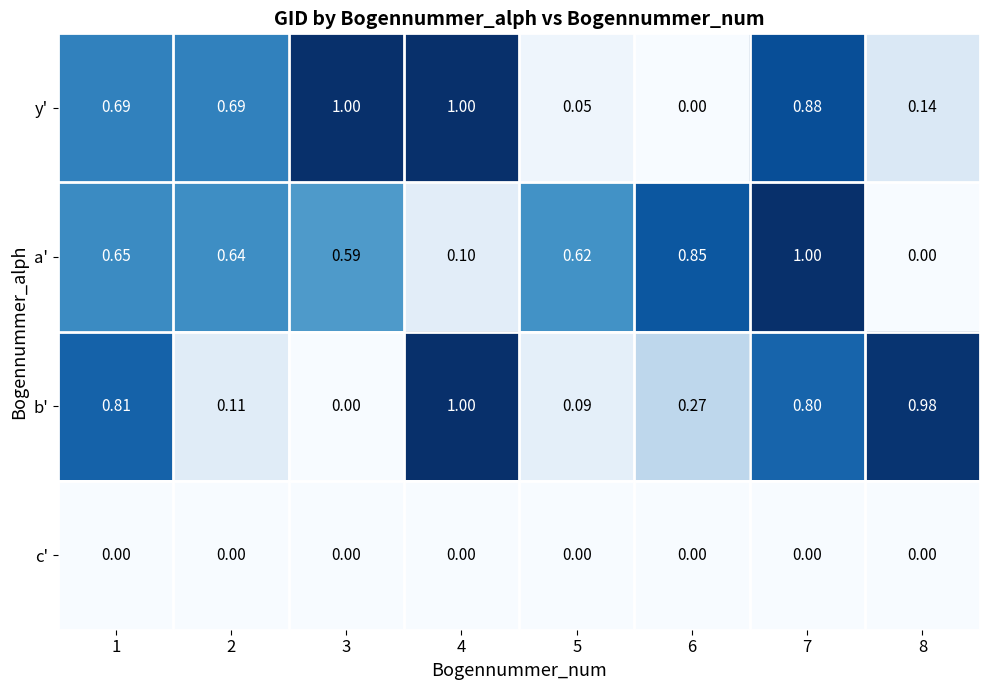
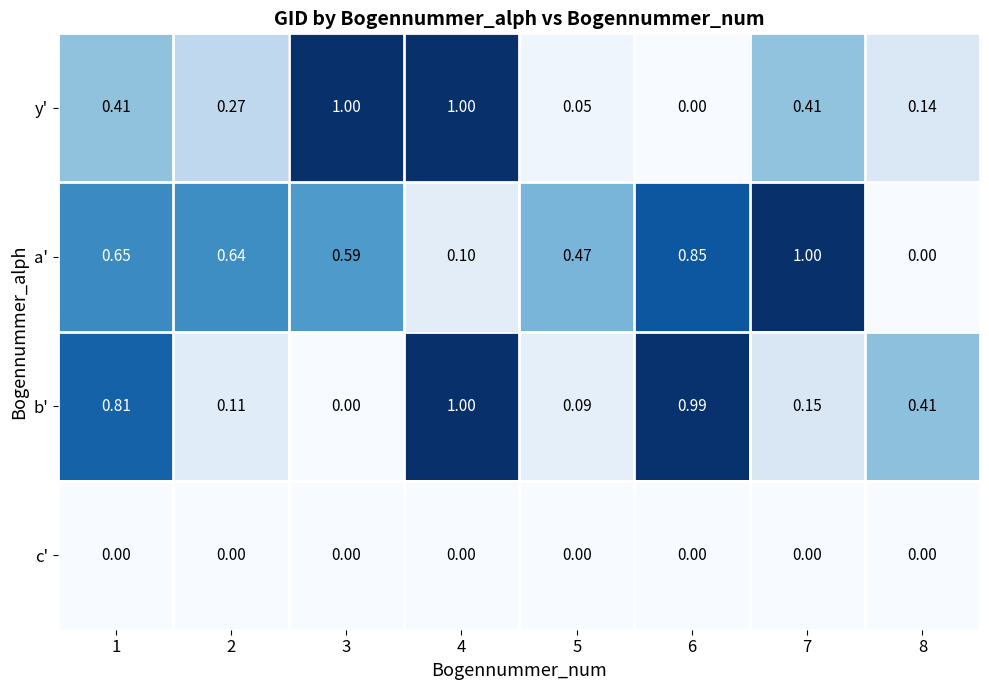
  {
    "y'": {
-     "1": 0.69,
-     "2": 0.69,
+     "1": 0.41,
+     "2": 0.27,
      "3": 1.00,
      "4": 1.00,
      "5": 0.05,
      "6": 0.00,
-     "7": 0.88,
+     "7": 0.41,
      "8": 0.14
    },
    "a'": {
      "1": 0.65,
      "2": 0.64,
      "3": 0.59,
      "4": 0.10,
-     "5": 0.62,
+     "5": 0.47,
      "6": 0.85,
      "7": 1.00,
      "8": 0.00
    },
    "b'": {
      "1": 0.81,
      "2": 0.11,
      "3": 0.00,
      "4": 1.00,
      "5": 0.09,
-     "6": 0.27,
-     "7": 0.80,
-     "8": 0.98
+     "6": 0.99,
+     "7": 0.15,
+     "8": 0.41
    },
    "c'": {
      "1": 0.00,
      "2": 0.00,
      "3": 0.00,
      "4": 0.00,
      "5": 0.00,
      "6": 0.00,
      "7": 0.00,
      "8": 0.00
    }
  }
